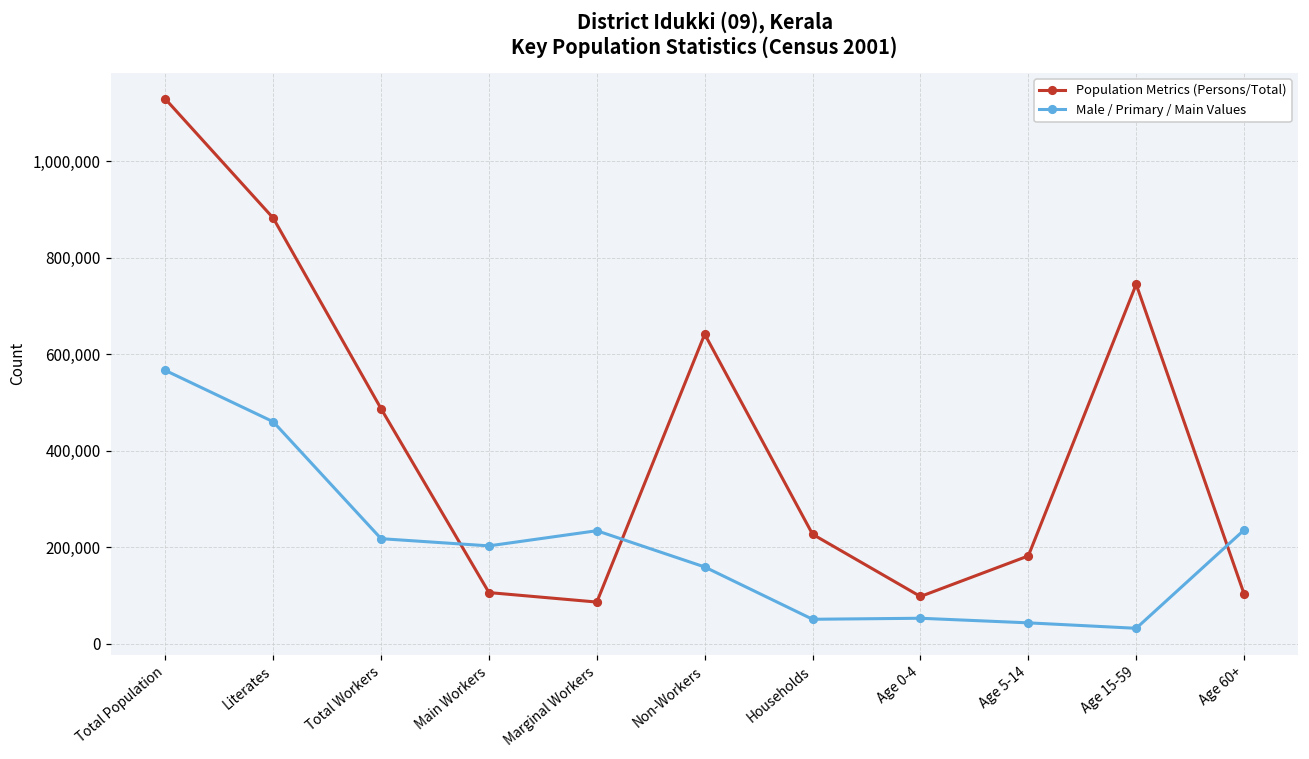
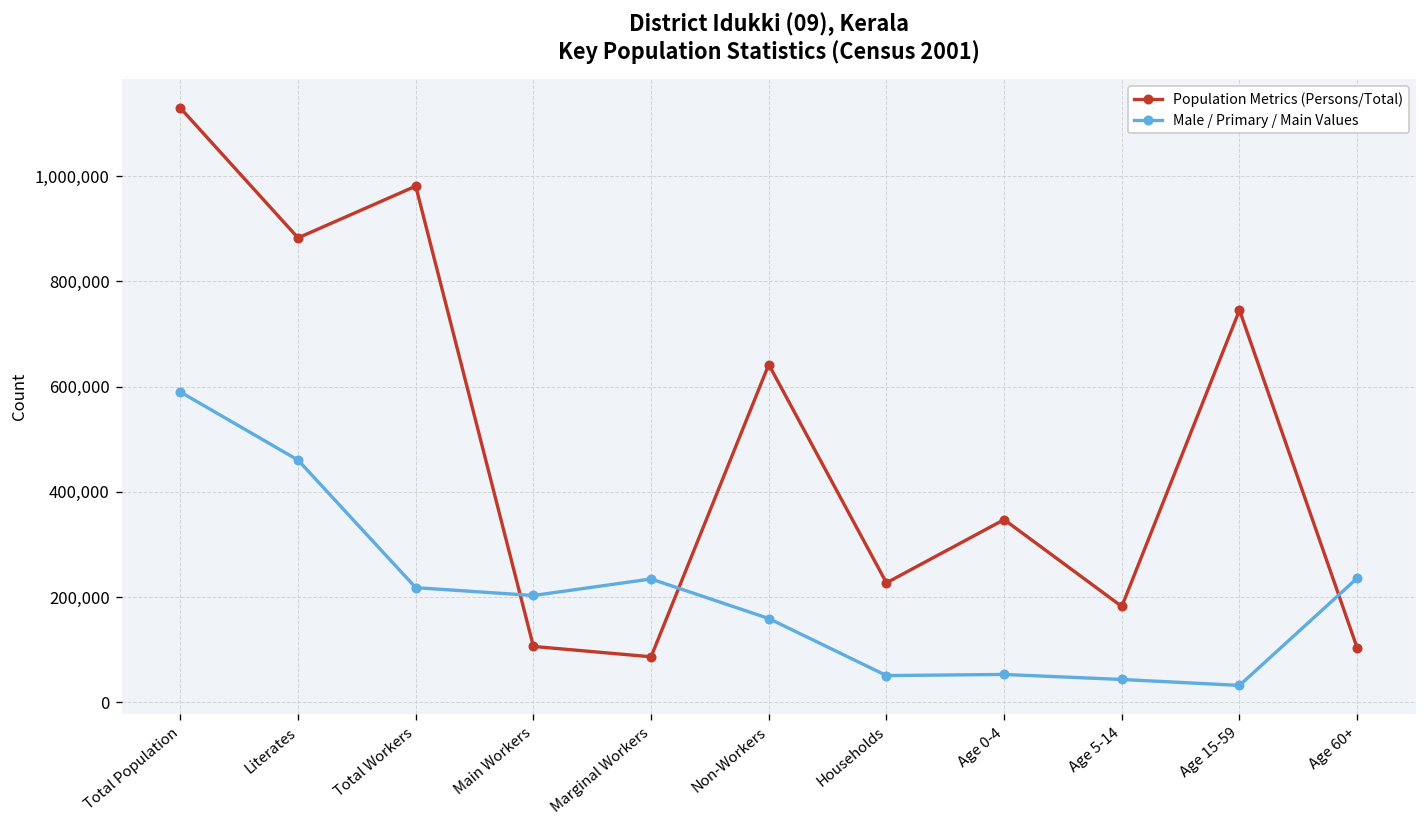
  {
    "Population Metrics (Persons/Total)": {
      "Total Population": "1,130,000",
      "Literates": "880,000",
-     "Total Workers": "490,000",
+     "Total Workers": "980,000",
      "Main Workers": "110,000",
      "Marginal Workers": "90,000",
      "Non-Workers": "640,000",
      "Households": "230,000",
-     "Age 0-4": "100,000",
+     "Age 0-4": "350,000",
      "Age 5-14": "180,000",
      "Age 15-59": "750,000",
      "Age 60+": "100,000"
    },
    "Male / Primary / Main Values": {
-     "Total Population": "570,000",
+     "Total Population": "590,000",
      "Literates": "460,000",
      "Total Workers": "220,000",
      "Main Workers": "200,000",
      "Marginal Workers": "230,000",
      "Non-Workers": "160,000",
      "Households": "50,000",
      "Age 0-4": "50,000",
      "Age 5-14": "40,000",
      "Age 15-59": "30,000",
      "Age 60+": "240,000"
    }
  }
